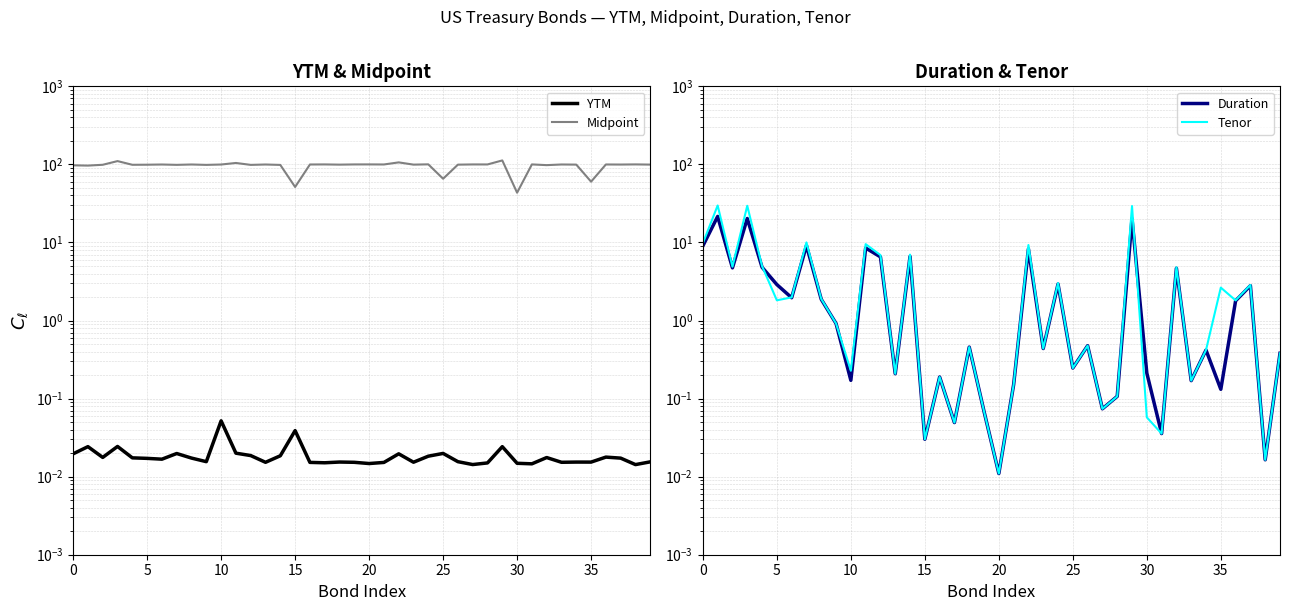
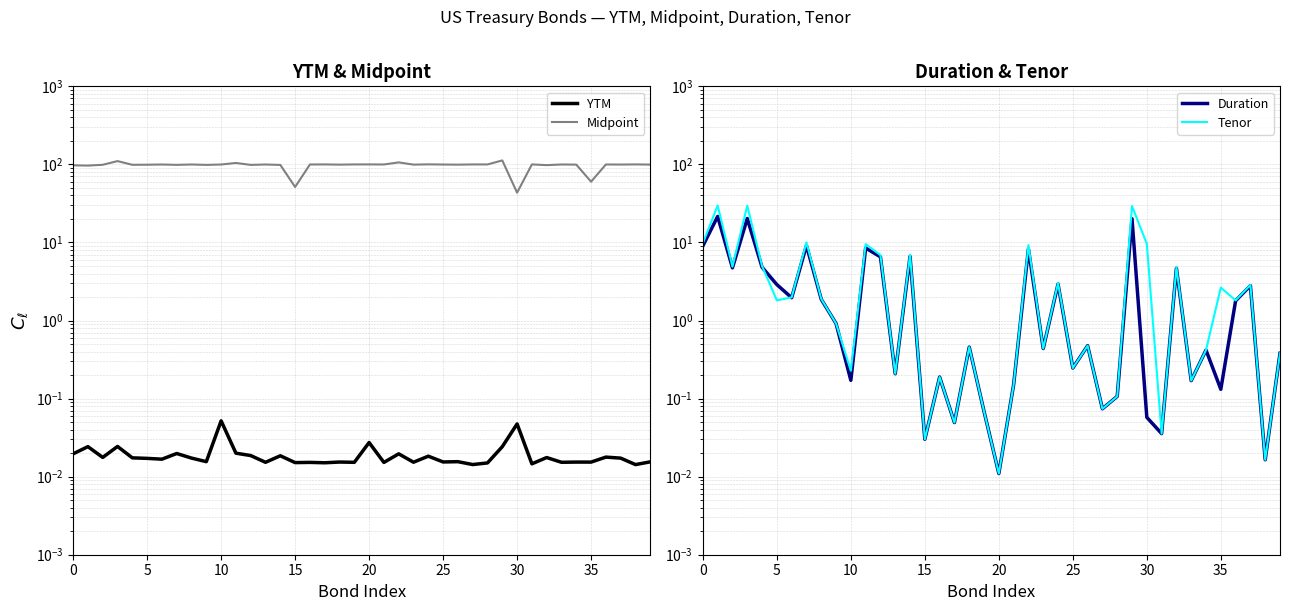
  {
    "YTM & Midpoint": {
      "YTM": {
        "0": 0.020,
        "5": 0.017,
        "10": 0.05,
-       "15": 0.04,
-       "20": 0.015,
-       "25": 0.020,
-       "30": 0.015,
+       "15": 0.015,
+       "20": 0.027,
+       "25": 0.015,
+       "30": 0.05,
        "35": 0.015
      },
      "Midpoint": {
        "0": 100,
        "5": 100,
        "10": 100,
        "15": 50,
        "20": 100,
-       "25": 70,
+       "25": 100,
        "30": 40,
        "35": 60
      }
    },
    "Duration & Tenor": {
      "Duration": {
        "0": 9,
        "5": 2.9,
        "10": 0.17,
-       "30": 0.21,
+       "30": 0.06,
        "35": 0.13
      },
      "Tenor": {
        "0": 10,
        "5": 1.8,
        "10": 0.23,
-       "30": 0.06,
+       "30": 10,
        "35": 2.6
      }
    }
  }
